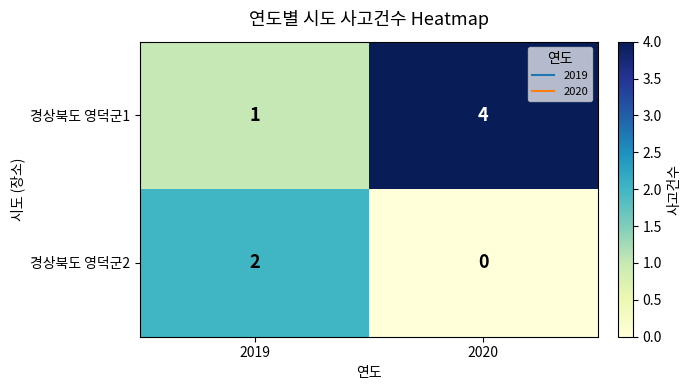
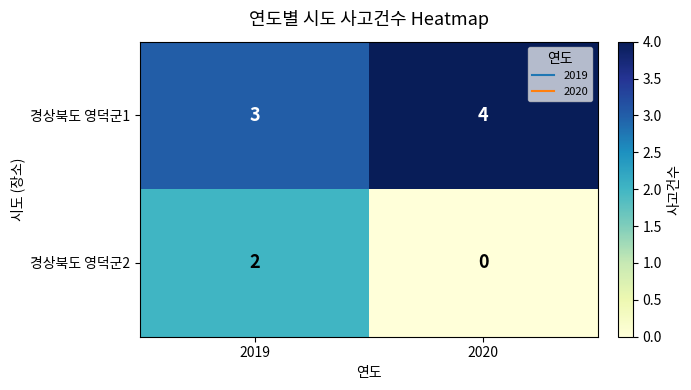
  {
    "경상북도 영덕군1": {
-     "2019": 1,
+     "2019": 3,
      "2020": 4
    },
    "경상북도 영덕군2": {
      "2019": 2,
      "2020": 0
    }
  }
